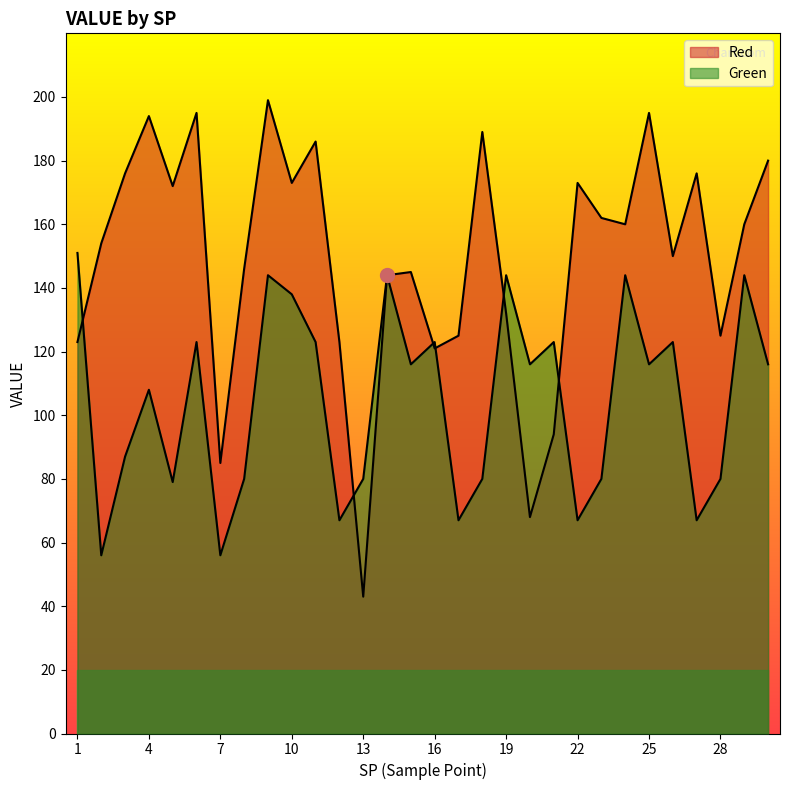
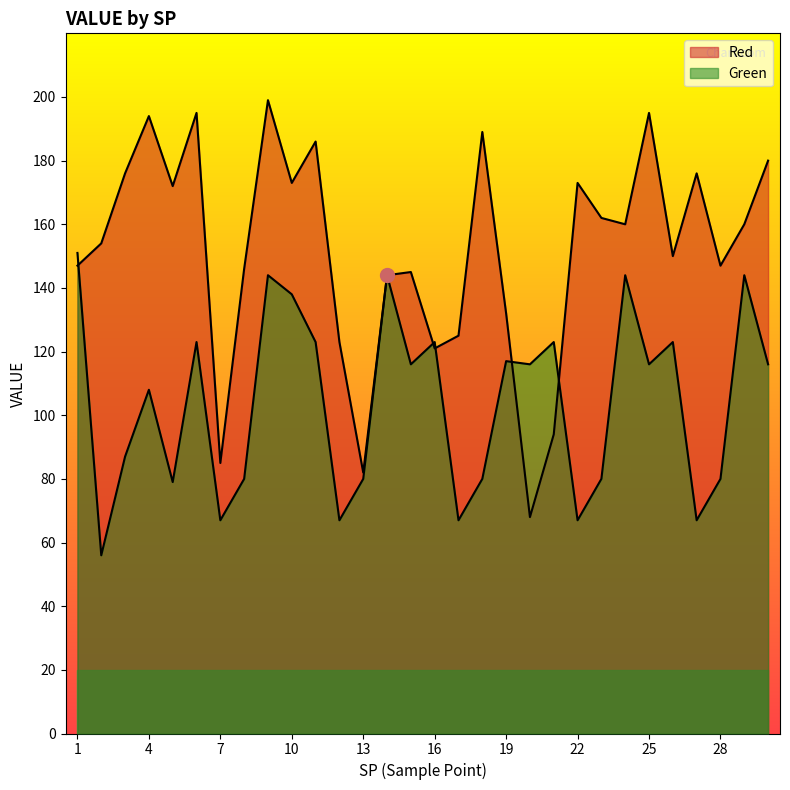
  {
    "Red": {
-     "1": 123,
+     "1": 147,
      "4": 194,
      "7": 85,
      "10": 173,
-     "13": 43,
+     "13": 82,
      "16": 121,
      "19": 132,
      "22": 173,
      "25": 195,
-     "28": 125
+     "28": 147
    },
    "Green": {
      "1": 151,
      "4": 108,
-     "7": 56,
+     "7": 67,
      "10": 138,
      "13": 80,
      "16": 123,
-     "19": 144,
+     "19": 117,
      "22": 67,
      "25": 116,
      "28": 80
    }
  }
